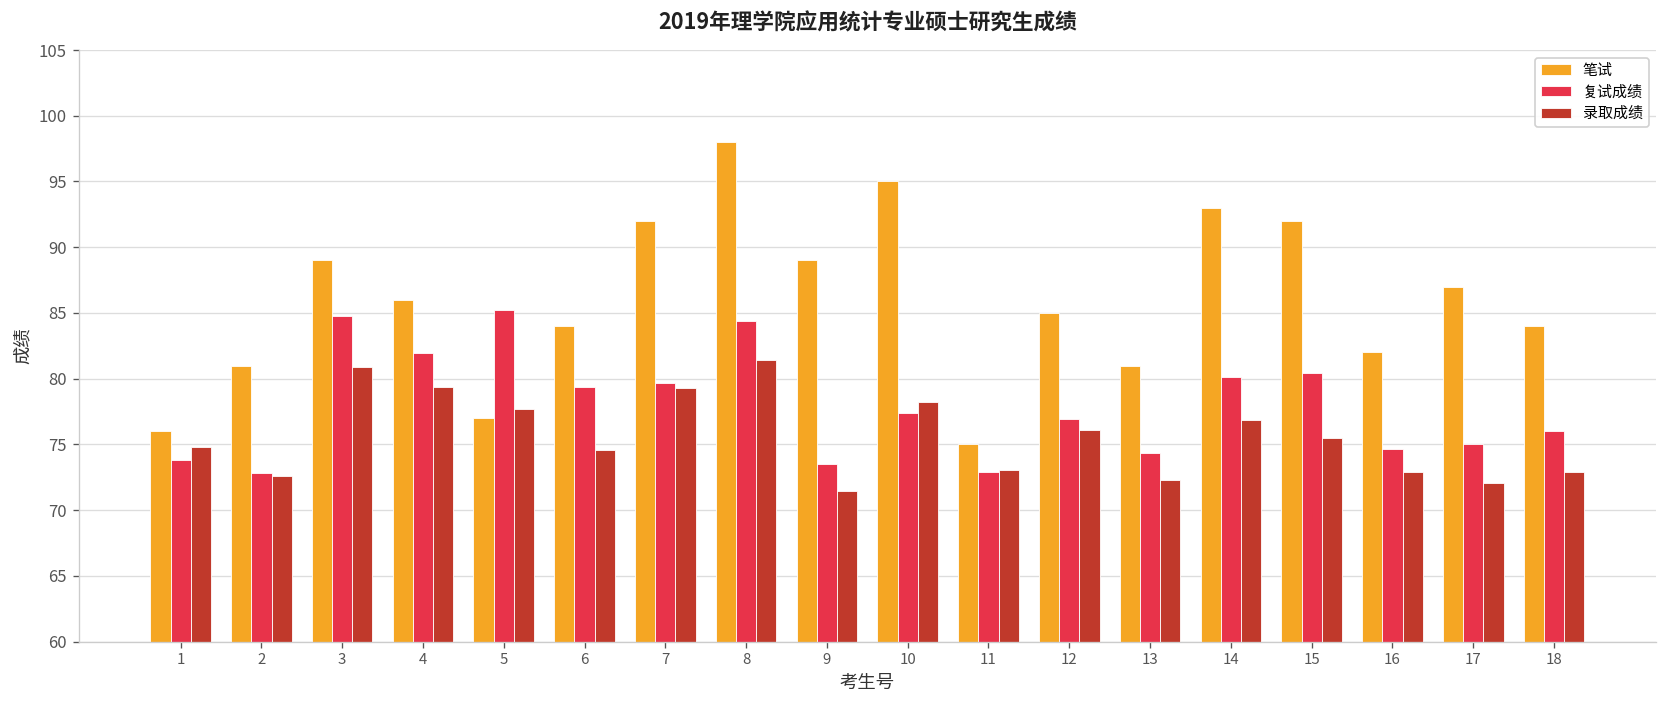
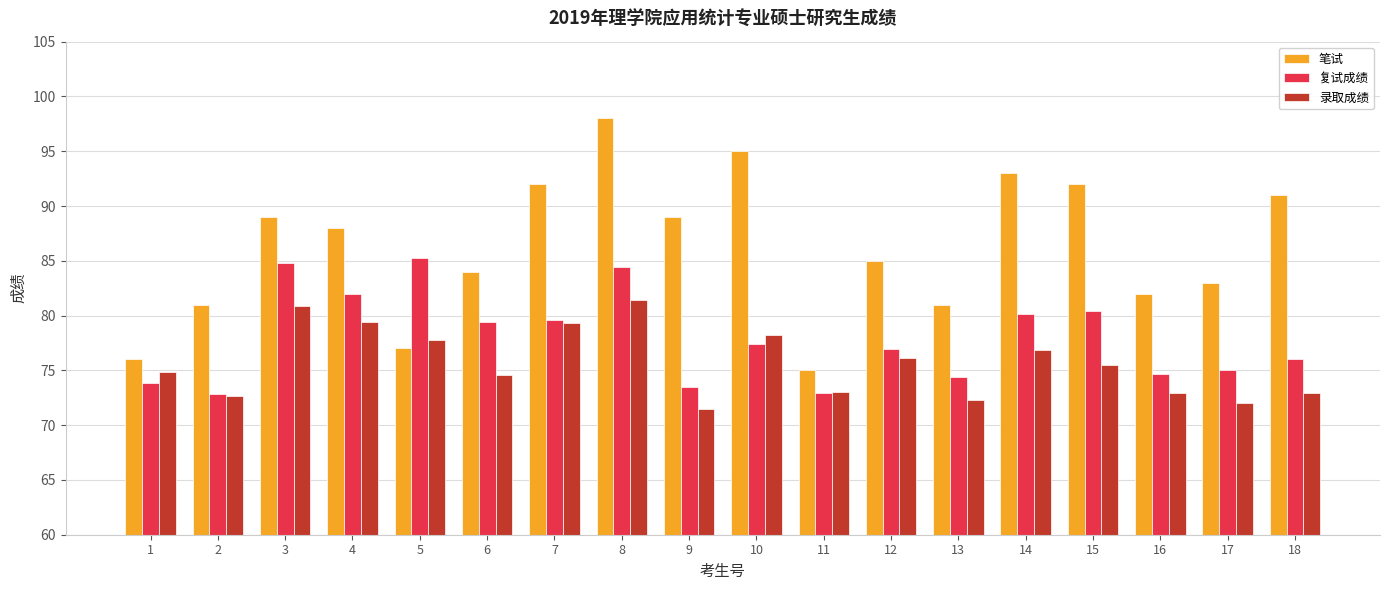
  {
    "笔试": {
      "1": 76,
      "2": 81,
      "3": 89,
-     "4": 86,
+     "4": 88,
      "5": 77,
      "6": 84,
      "7": 92,
      "8": 98,
      "9": 89,
      "10": 95,
      "11": 75,
      "12": 85,
      "13": 81,
      "14": 93,
      "15": 92,
      "16": 82,
-     "17": 87,
-     "18": 84
+     "17": 83,
+     "18": 91
    }
  }
